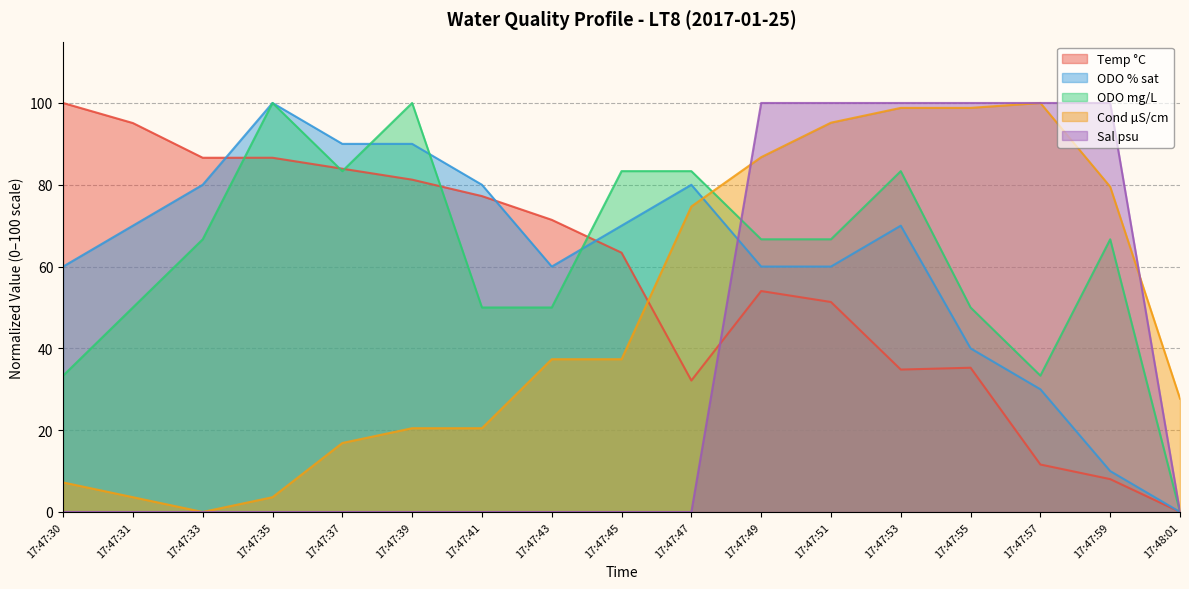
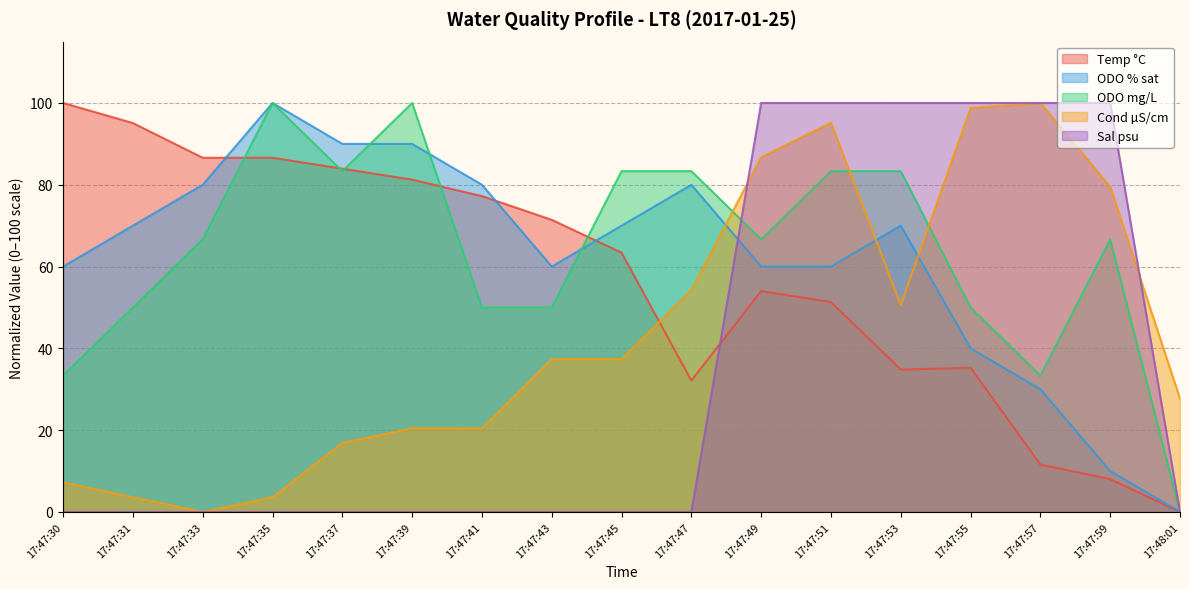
  {
    "Temp °C": {
      "17:47:30": 100,
      "17:47:31": 95,
      "17:47:33": 87,
      "17:47:35": 87,
      "17:47:39": 81,
      "17:47:41": 77,
      "17:47:43": 71,
      "17:47:45": 63,
      "17:47:47": 32,
      "17:47:49": 54,
      "17:47:51": 51,
      "17:47:53": 35,
      "17:47:55": 35,
      "17:47:57": 12,
      "17:47:59": 8
    },
    "ODO % sat": {
      "17:47:30": 60,
      "17:47:31": 70,
      "17:47:33": 80,
      "17:47:37": 90,
      "17:47:39": 90,
      "17:47:41": 80,
      "17:47:43": 60,
      "17:47:45": 70,
      "17:47:47": 80,
      "17:47:49": 60,
      "17:47:51": 60,
      "17:47:53": 70,
      "17:47:55": 40,
      "17:47:57": 30,
      "17:47:59": 10
    },
    "ODO mg/L": {
      "17:47:30": 33,
      "17:47:31": 50,
      "17:47:33": 67,
      "17:47:39": 100,
      "17:47:41": 50,
      "17:47:43": 50,
      "17:47:45": 83,
      "17:47:47": 83,
      "17:47:49": 67,
-     "17:47:51": 67,
+     "17:47:51": 83,
      "17:47:53": 83,
      "17:47:55": 50,
      "17:47:57": 33,
      "17:47:59": 67
    },
    "Cond µS/cm": {
      "17:47:30": 7,
      "17:47:31": 4,
      "17:47:35": 4,
      "17:47:37": 17,
      "17:47:39": 20,
      "17:47:41": 20,
      "17:47:43": 37,
      "17:47:45": 37,
-     "17:47:47": 75,
+     "17:47:47": 54,
      "17:47:49": 87,
      "17:47:51": 95,
-     "17:47:53": 99,
+     "17:47:53": 51,
      "17:47:55": 99,
      "17:47:59": 80,
      "17:48:01": 28
    },
    "Sal psu": {
      "17:47:30": 0,
      "17:47:31": 0,
      "17:47:35": 0,
      "17:47:37": 0,
      "17:47:39": 0,
      "17:47:41": 0,
      "17:47:43": 0,
      "17:47:45": 0,
      "17:47:47": 0,
      "17:47:49": 100,
      "17:47:51": 100,
      "17:47:53": 100,
      "17:47:55": 100
    }
  }
